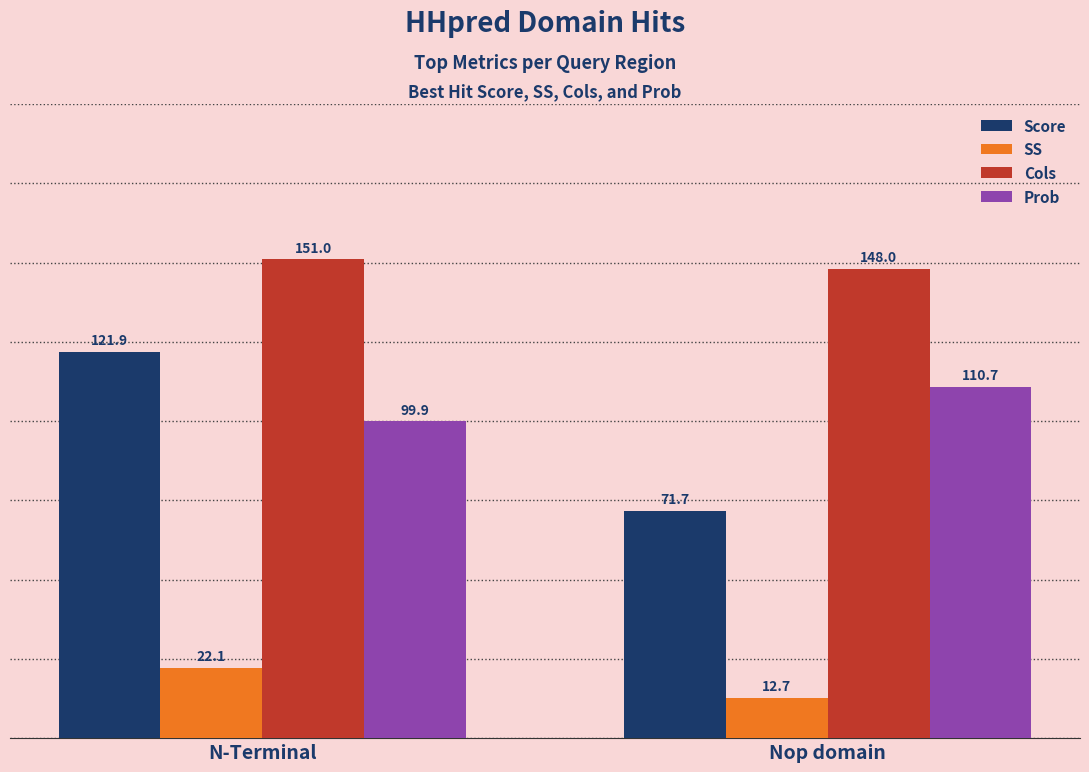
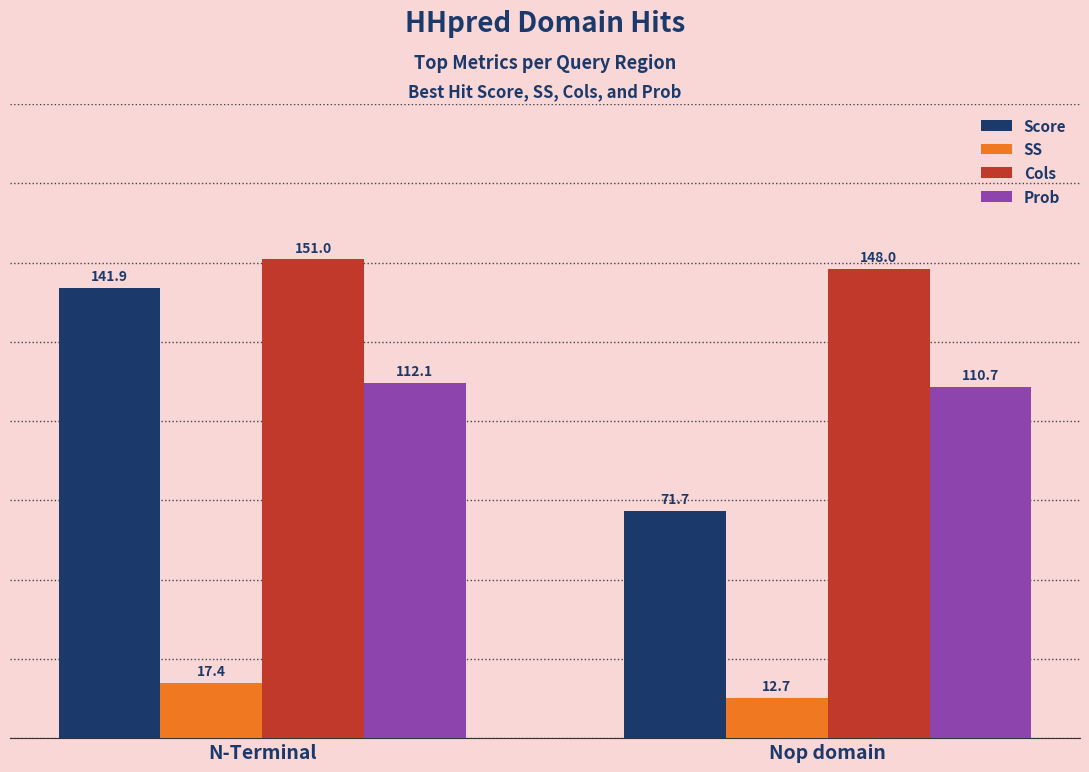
  {
    "Score": {
-     "N-Terminal": 121.9,
+     "N-Terminal": 141.9,
      "Nop domain": 71.7
    },
    "SS": {
-     "N-Terminal": 22.1,
+     "N-Terminal": 17.4,
      "Nop domain": 12.7
    },
    "Cols": {
      "N-Terminal": 151.0,
      "Nop domain": 148.0
    },
    "Prob": {
-     "N-Terminal": 99.9,
+     "N-Terminal": 112.1,
      "Nop domain": 110.7
    }
  }
